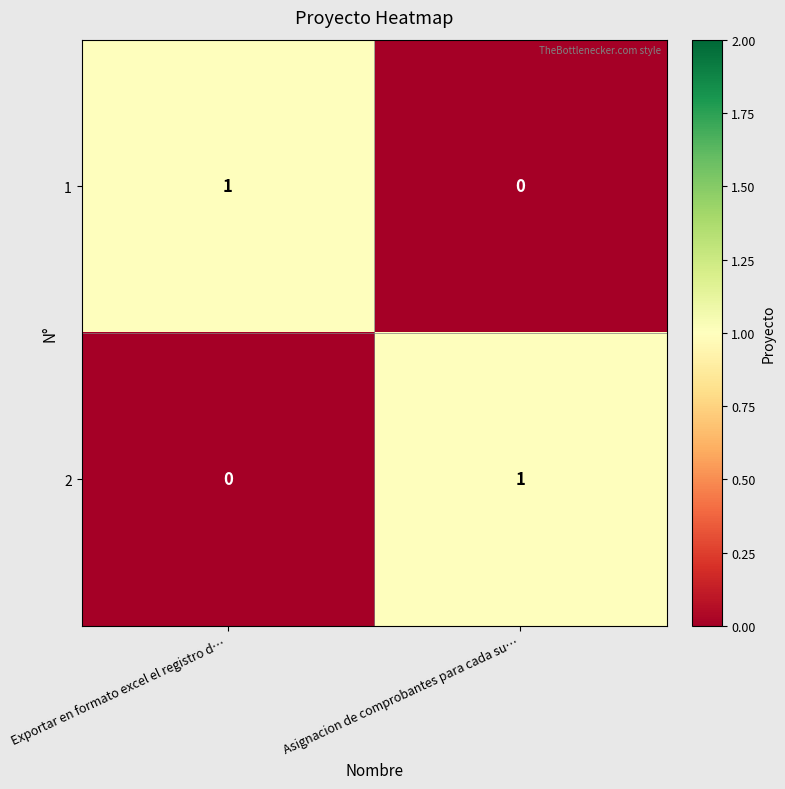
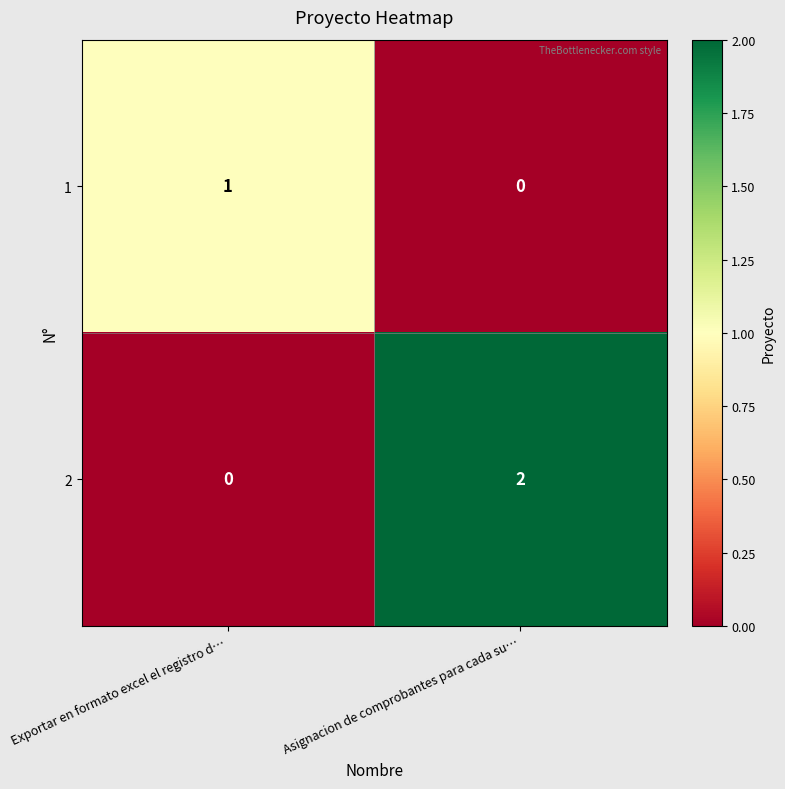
  {
    "1": {
      "Exportar en formato excel el registro d…": 1
    },
    "2": {
      "Exportar en formato excel el registro d…": 0,
-     "Asignacion de comprobantes para cada su…": 1
+     "Asignacion de comprobantes para cada su…": 2
    }
  }
